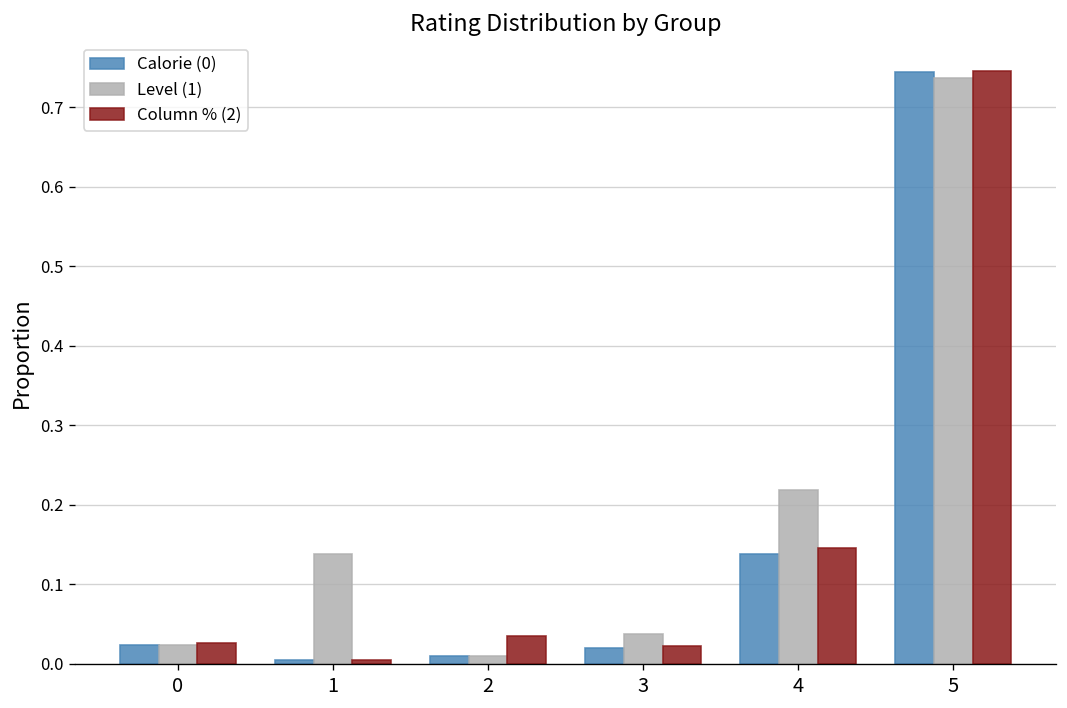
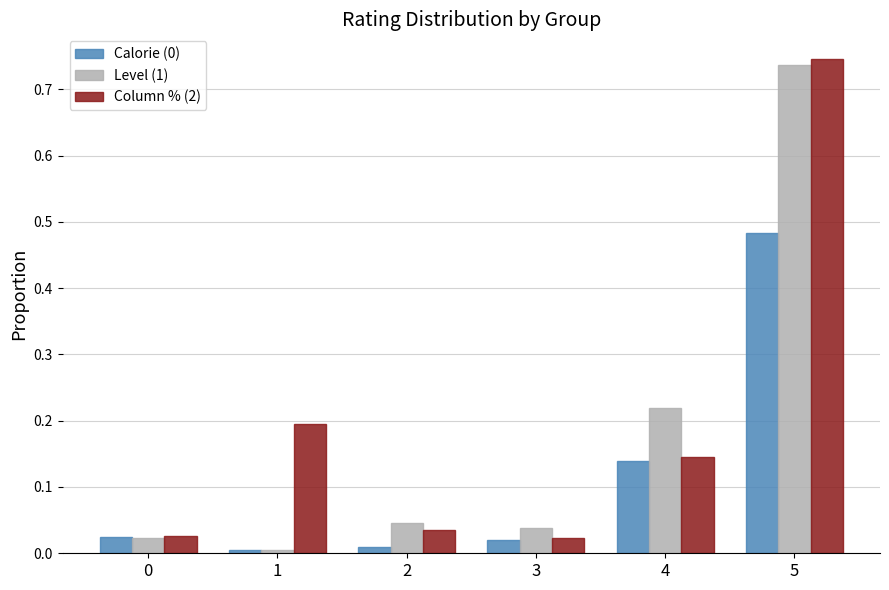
  {
    "Calorie (0)": {
      "0": 0.02,
      "1": 0.00,
      "2": 0.01,
      "3": 0.02,
      "4": 0.14,
-     "5": 0.74
+     "5": 0.48
    },
    "Level (1)": {
      "0": 0.02,
-     "1": 0.14,
-     "2": 0.01,
+     "1": 0.00,
+     "2": 0.05,
      "3": 0.04,
      "4": 0.22,
      "5": 0.74
    },
    "Column % (2)": {
      "0": 0.03,
-     "1": 0.00,
+     "1": 0.20,
      "2": 0.04,
      "3": 0.02,
      "4": 0.15,
      "5": 0.75
    }
  }
